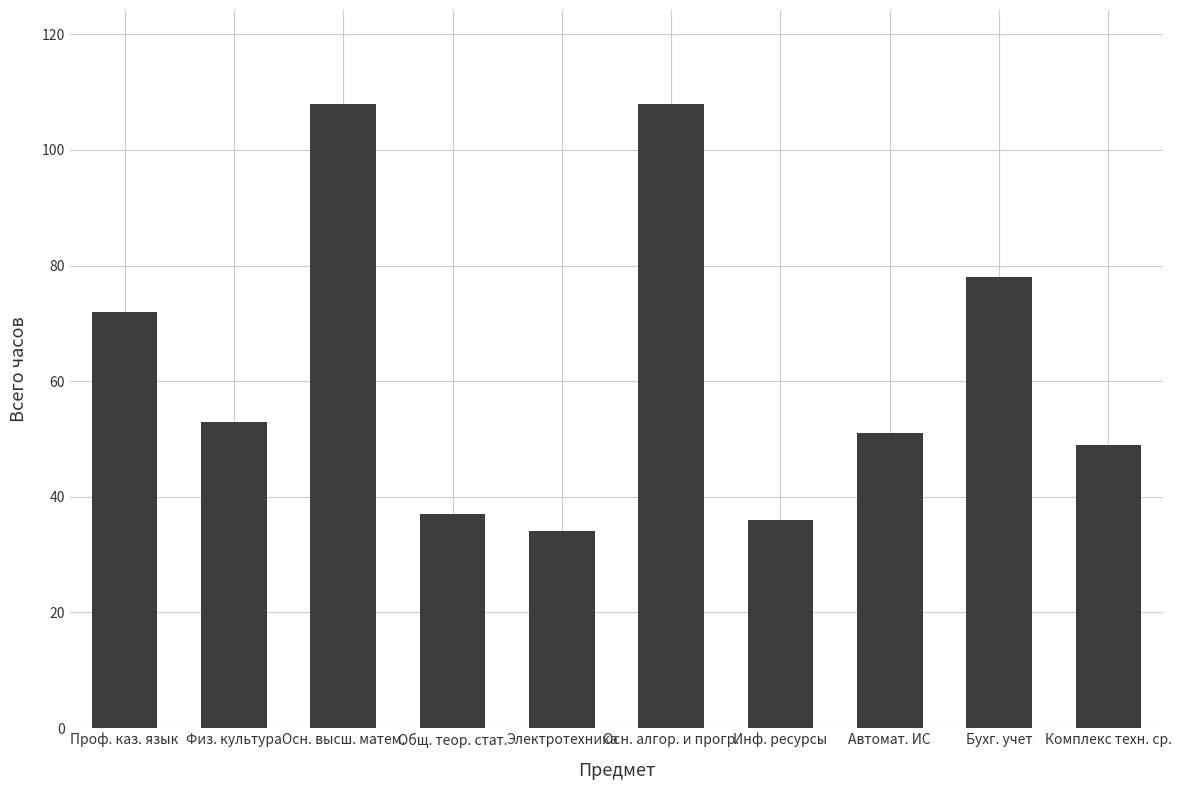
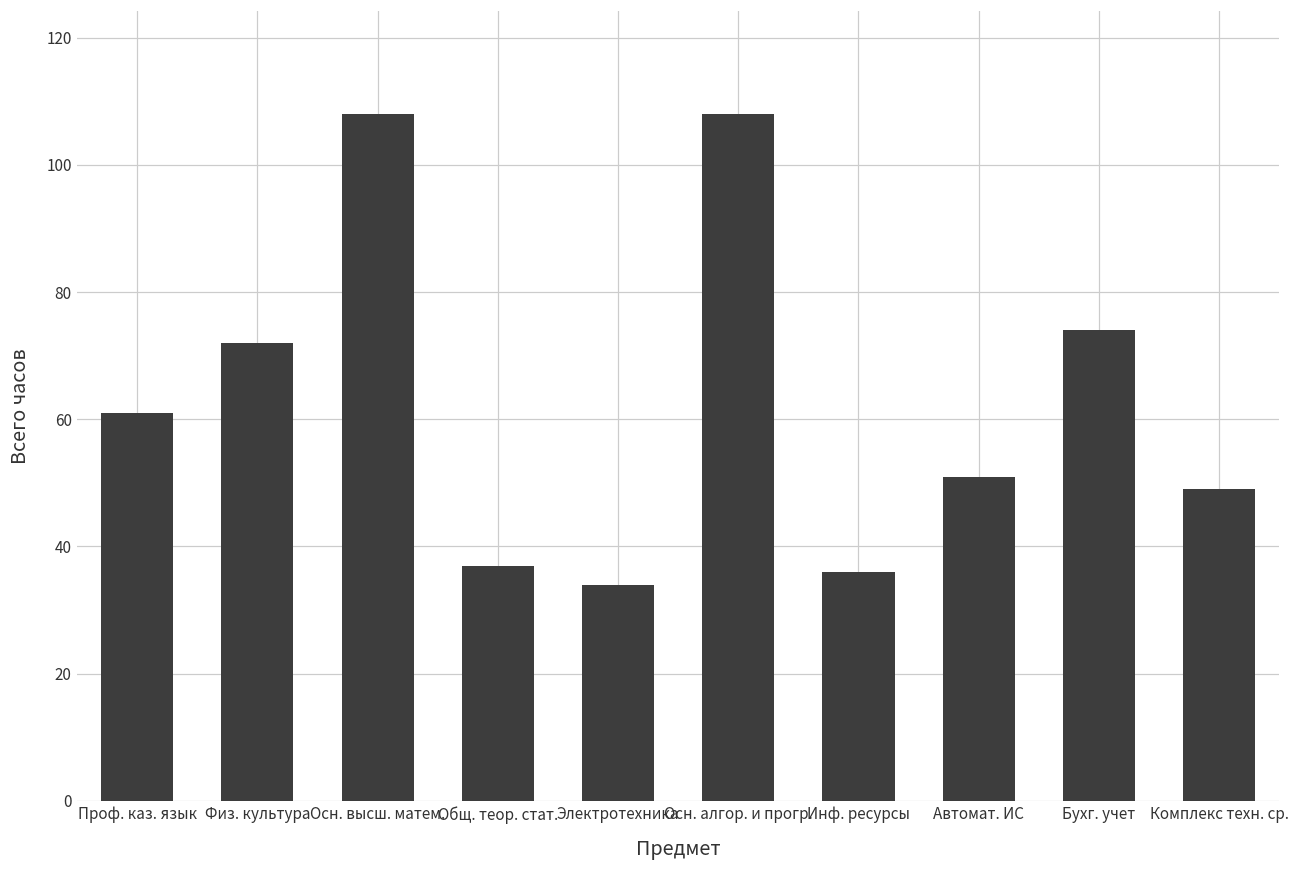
  {
-   "Проф. каз. язык": 72,
-   "Физ. культура": 53,
+   "Проф. каз. язык": 61,
+   "Физ. культура": 72,
    "Осн. высш. матем.": 108,
    "Общ. теор. стат.": 37,
    "Электротехника": 34,
    "Осн. алгор. и прогр.": 108,
    "Инф. ресурсы": 36,
    "Автомат. ИС": 51,
-   "Бухг. учет": 78,
+   "Бухг. учет": 74,
    "Комплекс техн. ср.": 49
  }
